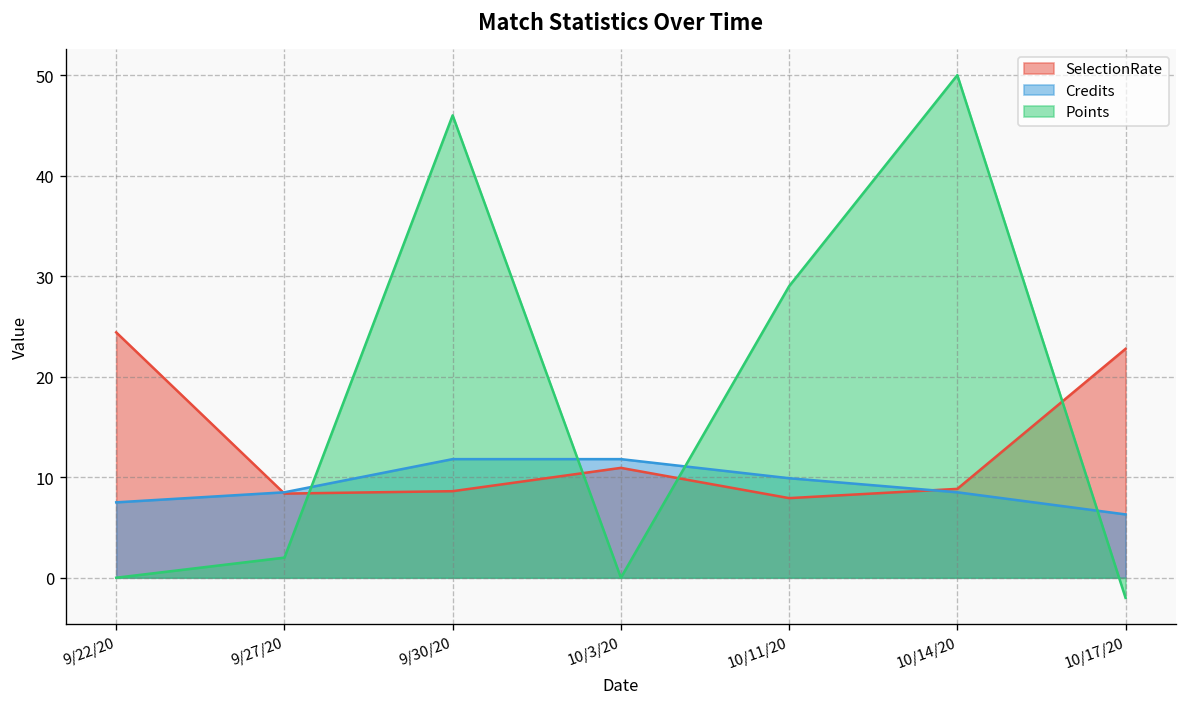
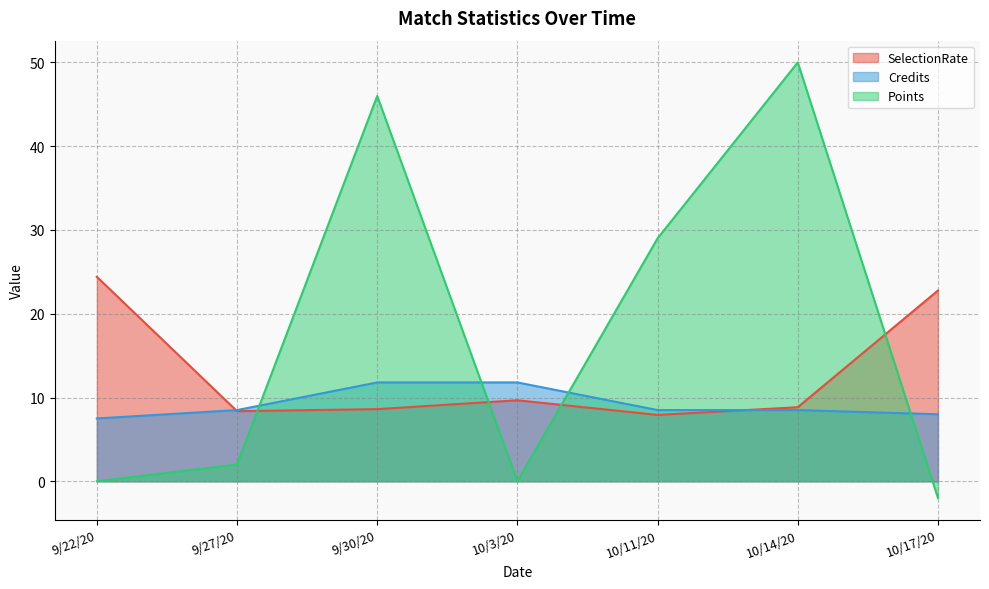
  {
    "SelectionRate": {
      "9/22/20": 24,
      "9/30/20": 9,
-     "10/3/20": 11,
+     "10/3/20": 10,
      "10/11/20": 8,
      "10/14/20": 9,
      "10/17/20": 23
    },
    "Credits": {
      "9/22/20": 8,
      "9/30/20": 12,
      "10/3/20": 12,
-     "10/11/20": 10,
+     "10/11/20": 9,
      "10/14/20": 9,
-     "10/17/20": 6
+     "10/17/20": 8
    }
  }
